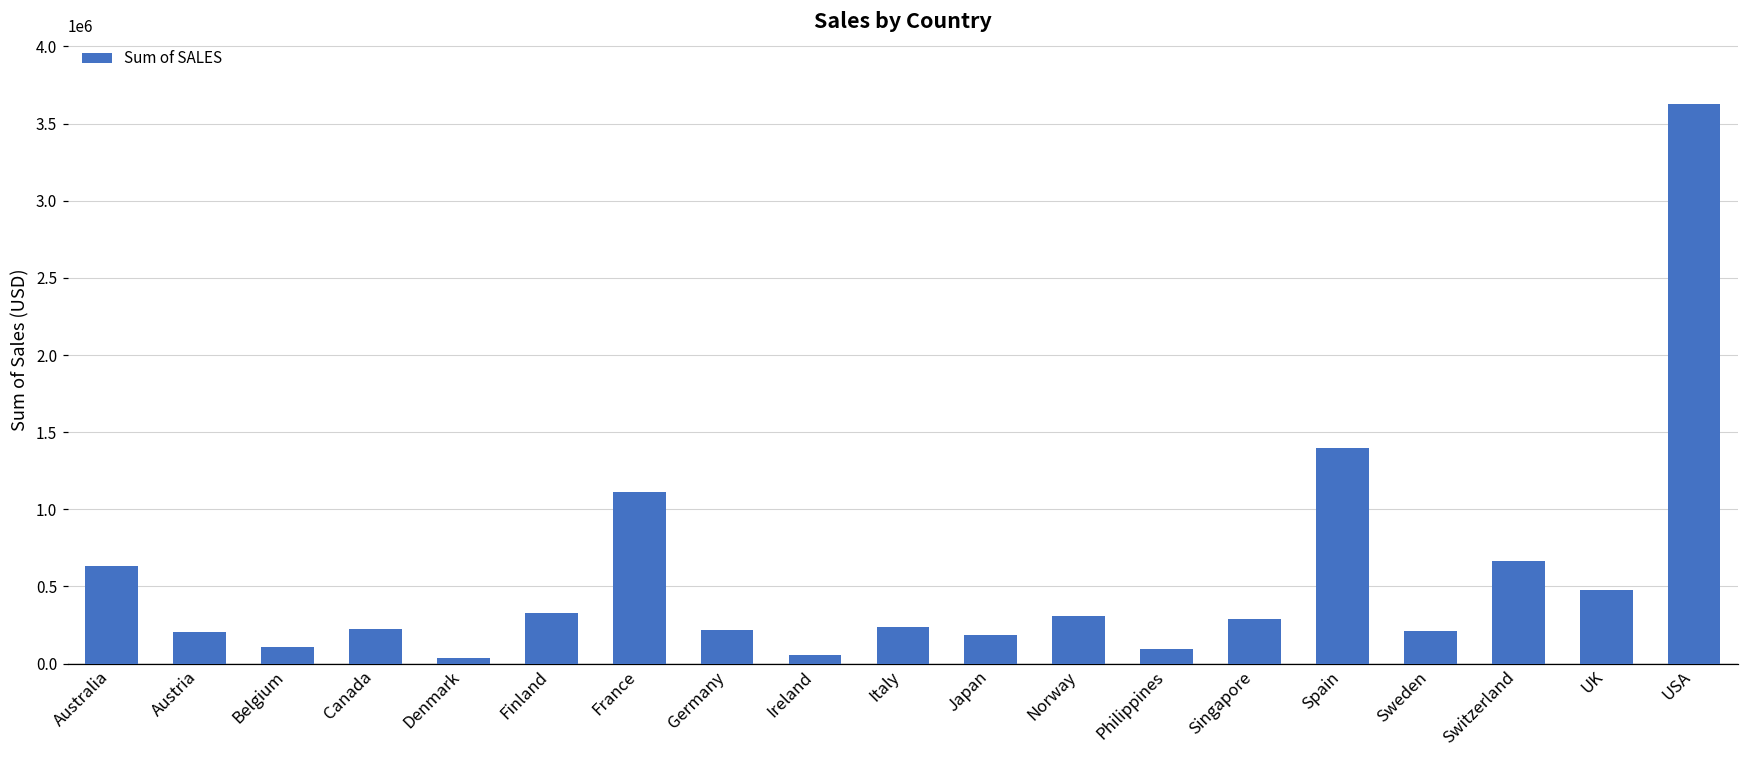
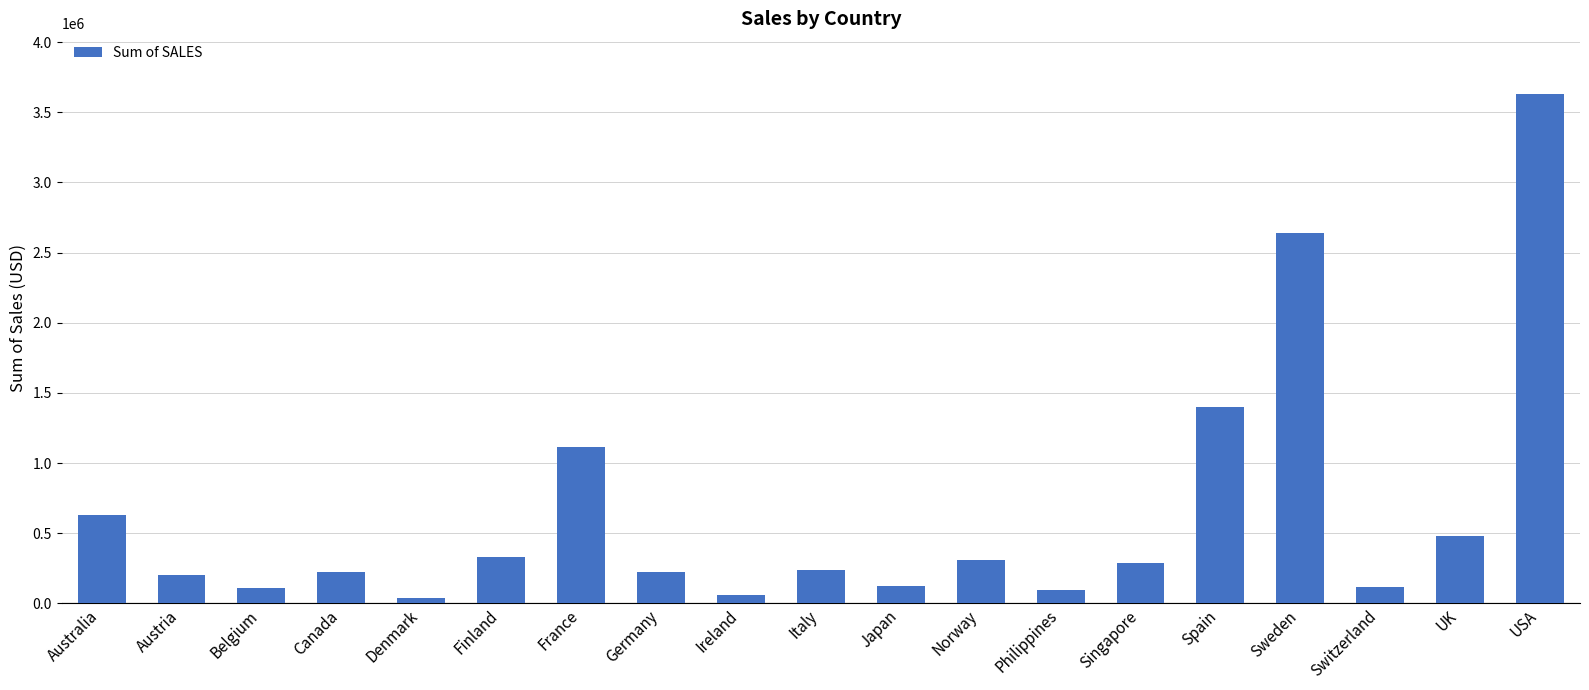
  {
    "Australia": 630000,
    "Austria": 200000,
    "Belgium": 110000,
    "Canada": 220000,
    "Denmark": 40000,
    "Finland": 330000,
    "France": 1110000,
    "Germany": 220000,
    "Ireland": 60000,
    "Italy": 240000,
-   "Japan": 190000,
+   "Japan": 120000,
    "Norway": 310000,
    "Philippines": 90000,
    "Singapore": 290000,
    "Spain": 1400000,
-   "Sweden": 210000,
-   "Switzerland": 660000,
+   "Sweden": 2640000,
+   "Switzerland": 120000,
    "UK": 480000,
    "USA": 3630000
  }
